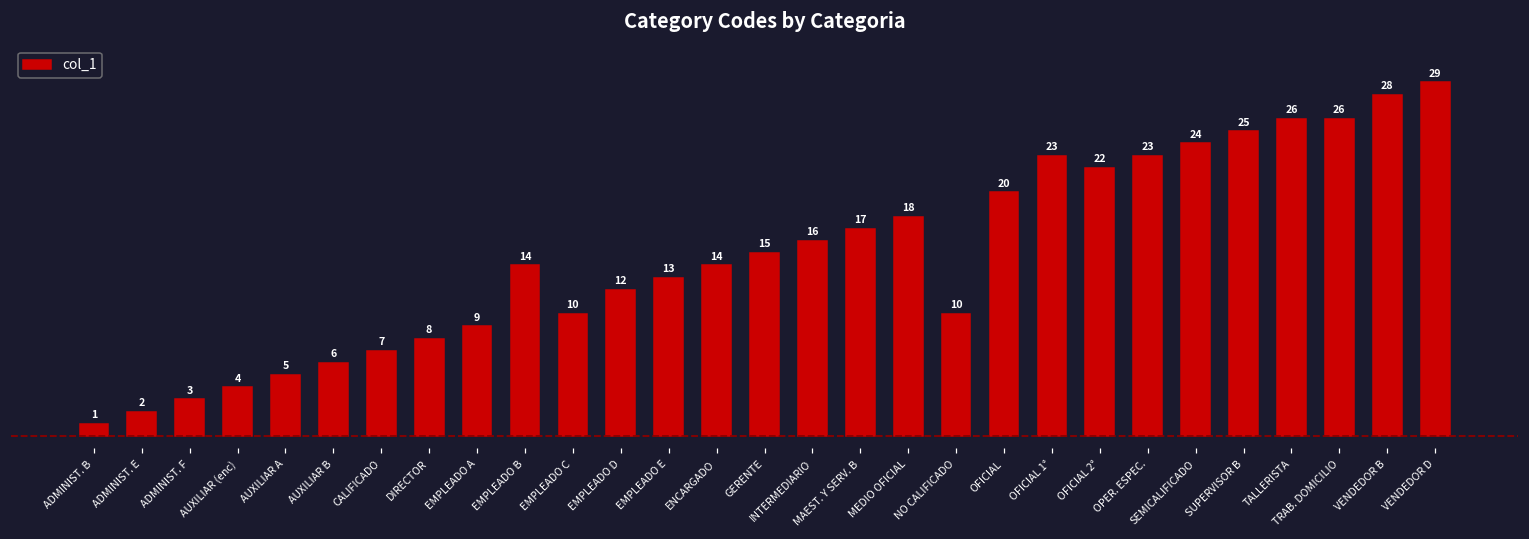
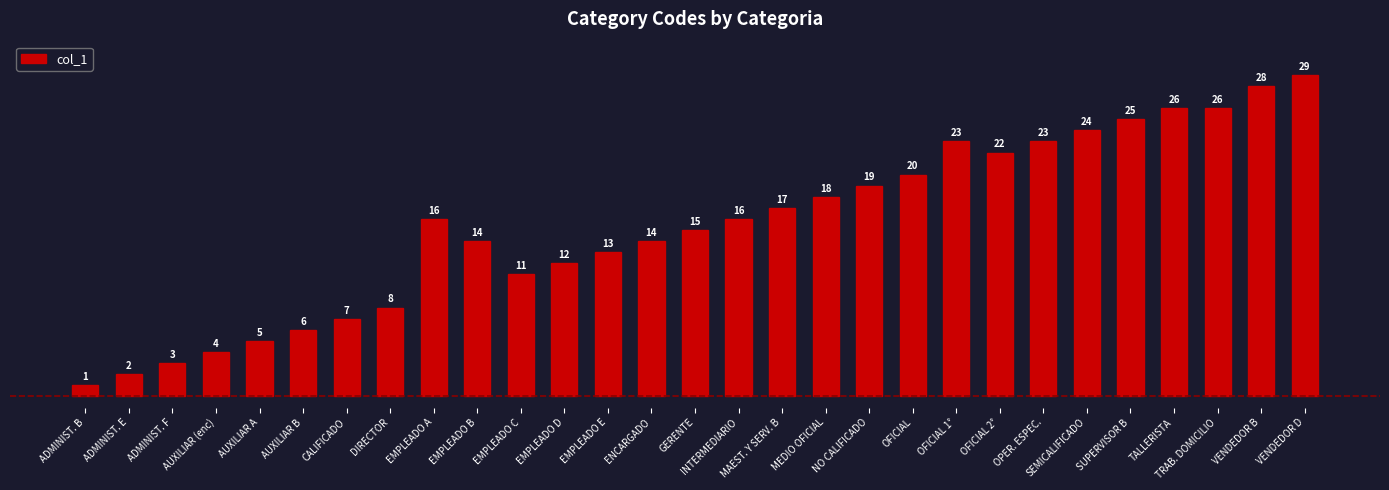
  {
    "ADMINIST. B": 1,
    "ADMINIST. E": 2,
    "ADMINIST. F": 3,
    "AUXILIAR (enc)": 4,
    "AUXILIAR A": 5,
    "AUXILIAR B": 6,
    "CALIFICADO": 7,
    "DIRECTOR": 8,
-   "EMPLEADO A": 9,
+   "EMPLEADO A": 16,
    "EMPLEADO B": 14,
-   "EMPLEADO C": 10,
+   "EMPLEADO C": 11,
    "EMPLEADO D": 12,
    "EMPLEADO E": 13,
    "ENCARGADO": 14,
    "GERENTE": 15,
    "INTERMEDIARIO": 16,
    "MAEST. Y SERV. B": 17,
    "MEDIO OFICIAL": 18,
-   "NO CALIFICADO": 10,
+   "NO CALIFICADO": 19,
    "OFICIAL": 20,
    "OFICIAL 1°": 23,
    "OFICIAL 2°": 22,
    "OPER. ESPEC.": 23,
    "SEMICALIFICADO": 24,
    "SUPERVISOR B": 25,
    "TALLERISTA": 26,
    "TRAB. DOMICILIO": 26,
    "VENDEDOR B": 28,
    "VENDEDOR D": 29
  }
